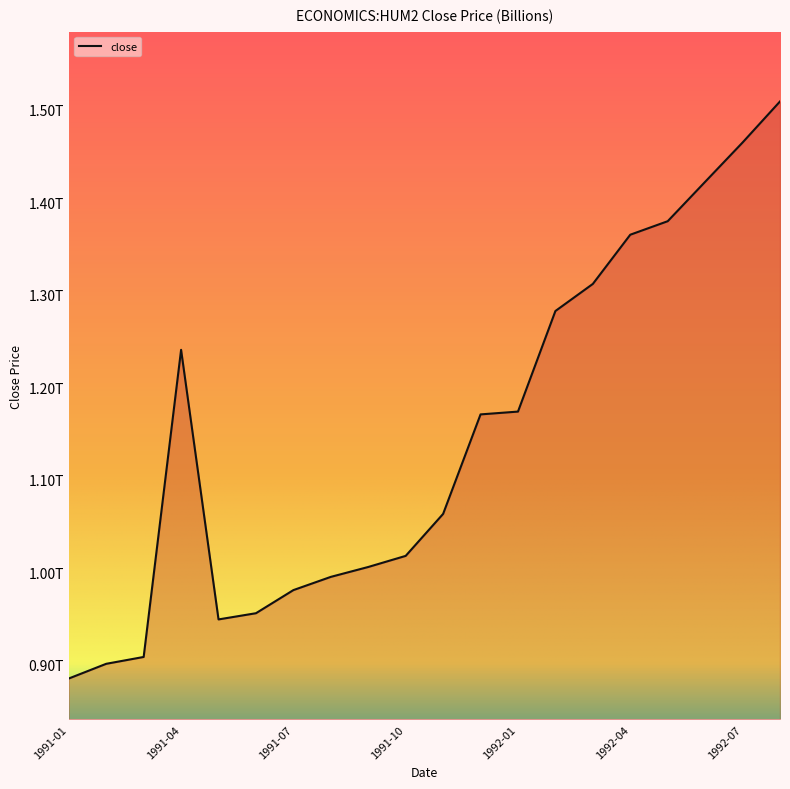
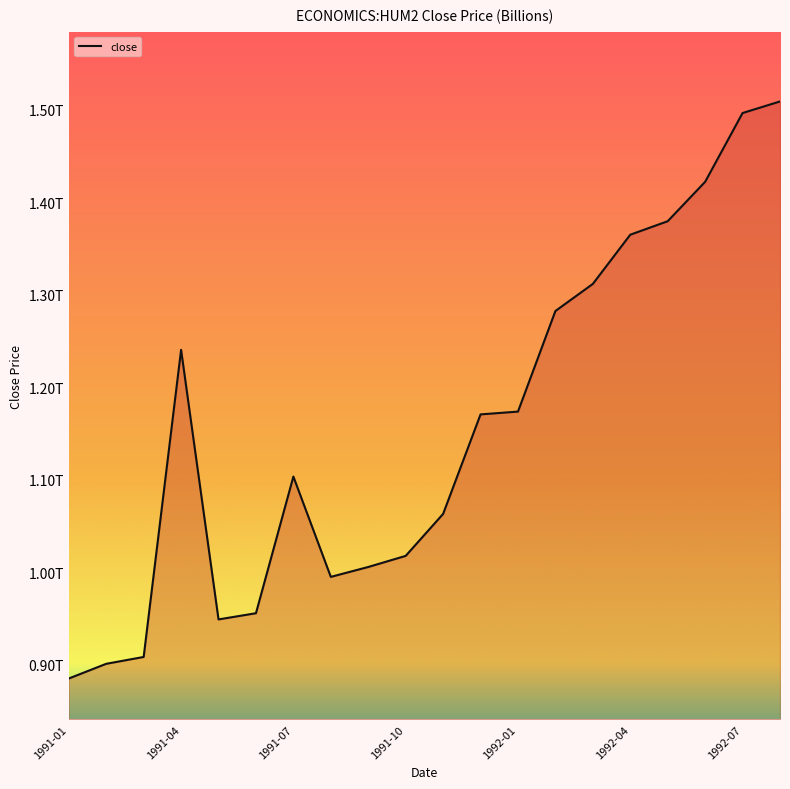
  {
    "1991-01": "0.89T",
    "1991-04": "1.24T",
-   "1991-07": "0.98T",
+   "1991-07": "1.10T",
    "1991-10": "1.02T",
    "1992-01": "1.17T",
    "1992-04": "1.37T",
-   "1992-07": "1.46T"
+   "1992-07": "1.50T"
  }
